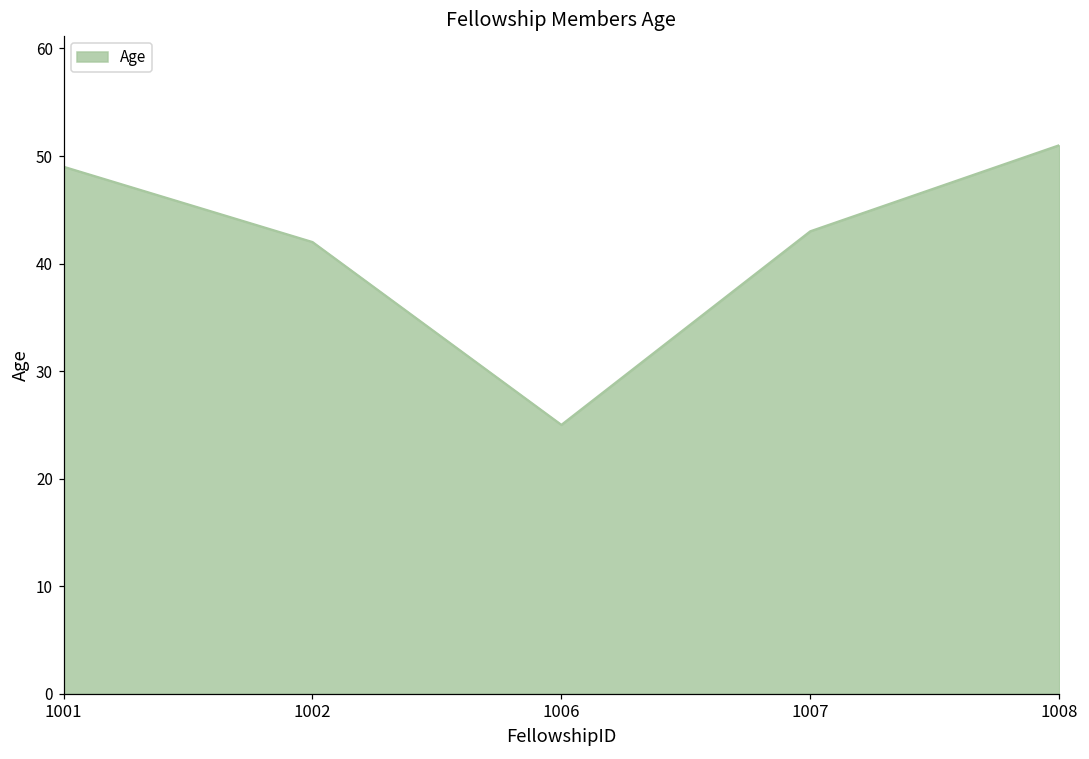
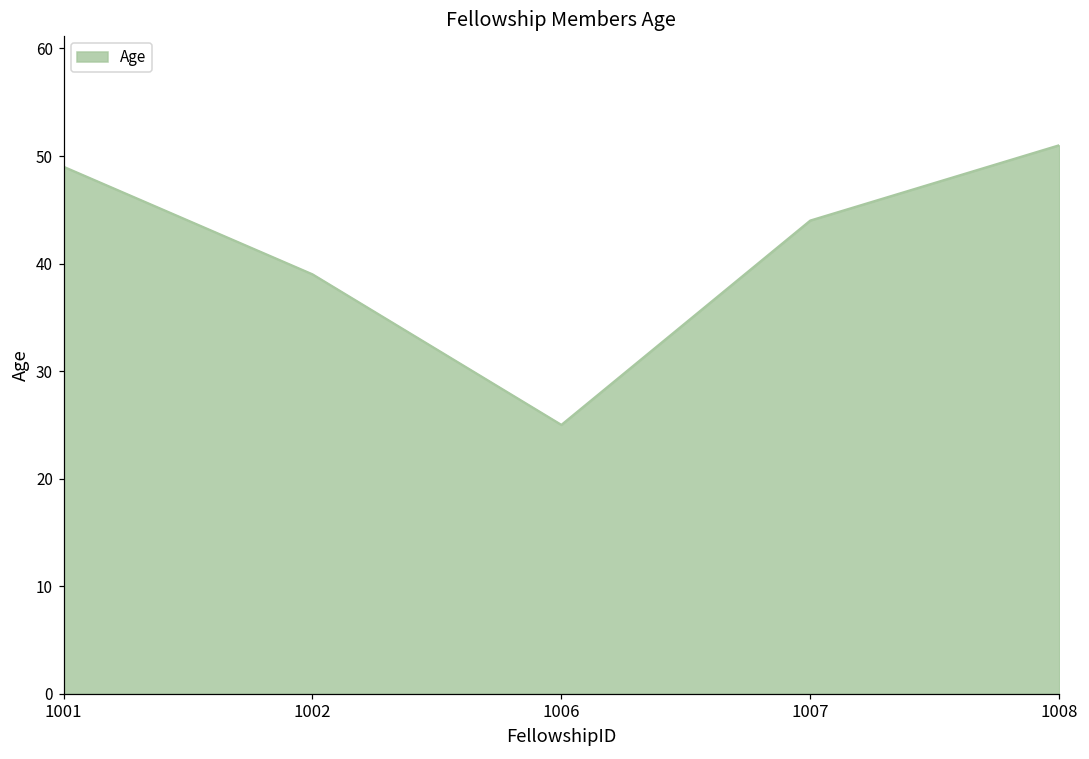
  {
    "1001": 49,
-   "1002": 42,
+   "1002": 39,
    "1006": 25,
-   "1007": 43,
+   "1007": 44,
    "1008": 51
  }
